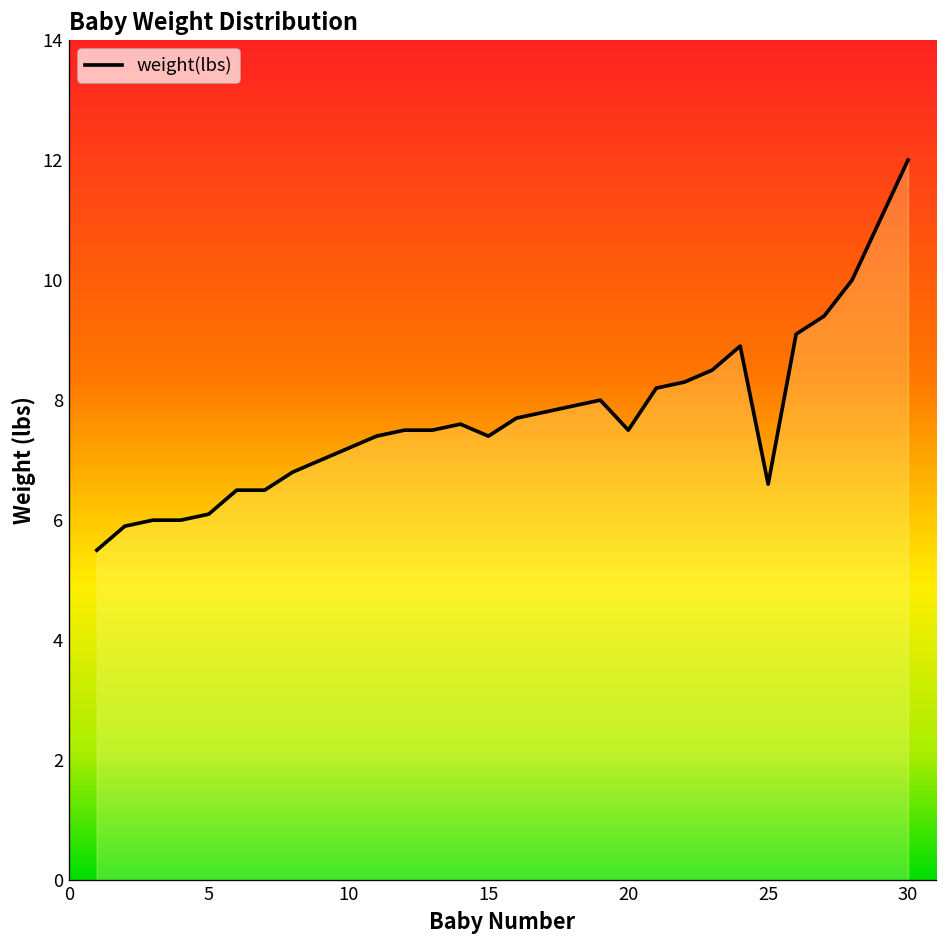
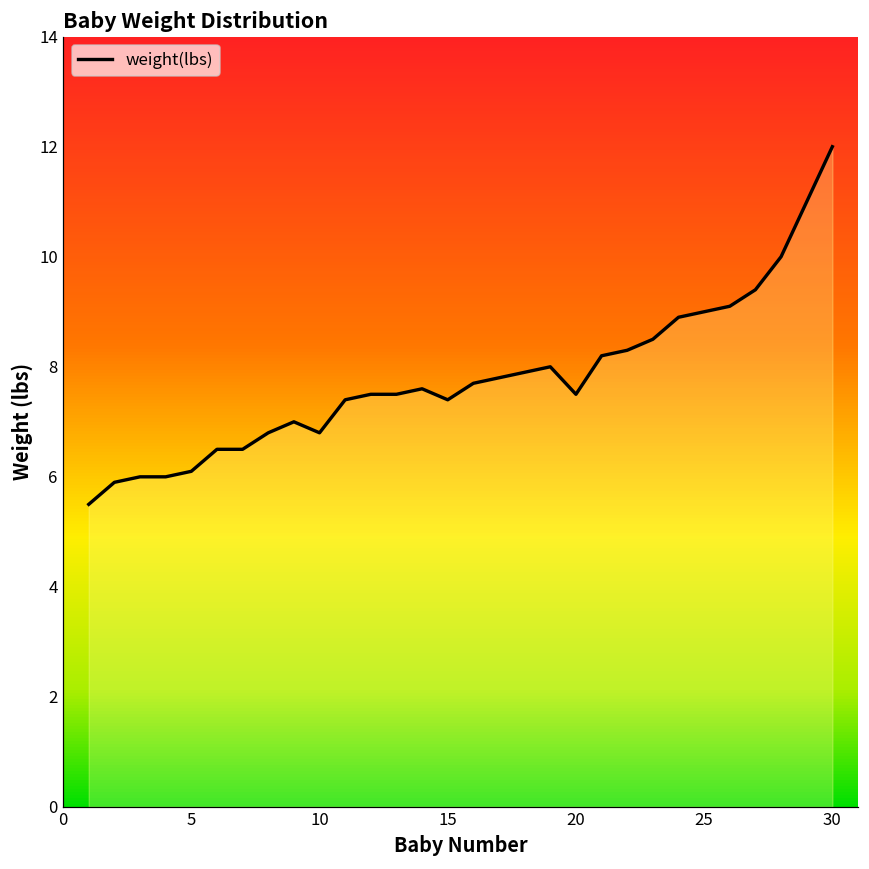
  {
    "5": 6.1,
-   "10": 7.2,
+   "10": 6.8,
    "15": 7.4,
    "20": 7.5,
-   "25": 6.6,
+   "25": 9.0,
    "30": 12.0
  }
